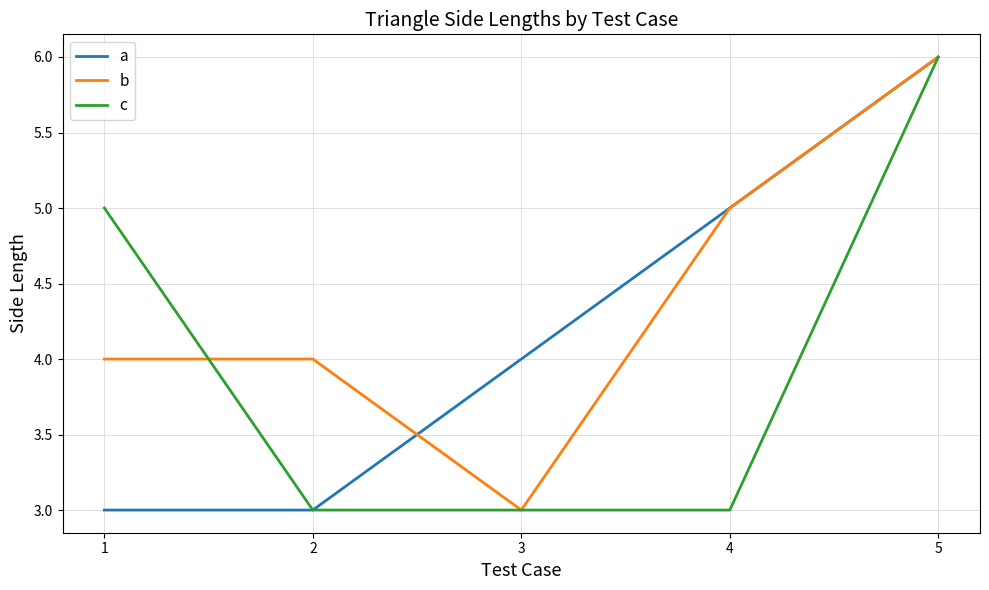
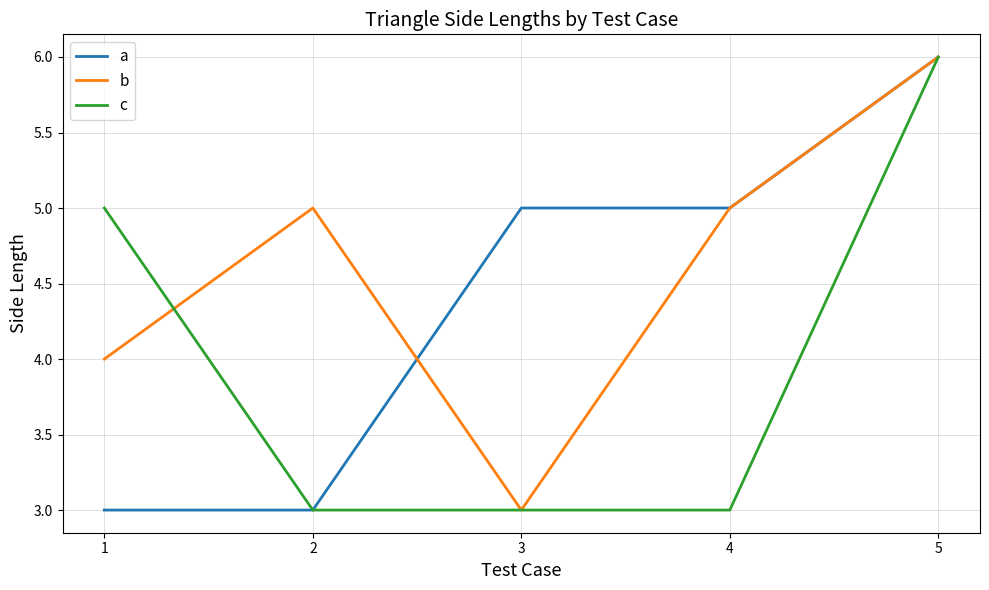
  {
    "a": {
      "1": 3,
-     "3": 4
+     "3": 5
    },
    "b": {
      "1": 4,
-     "2": 4
+     "2": 5
    },
    "c": {
      "1": 5,
      "4": 3
    }
  }
